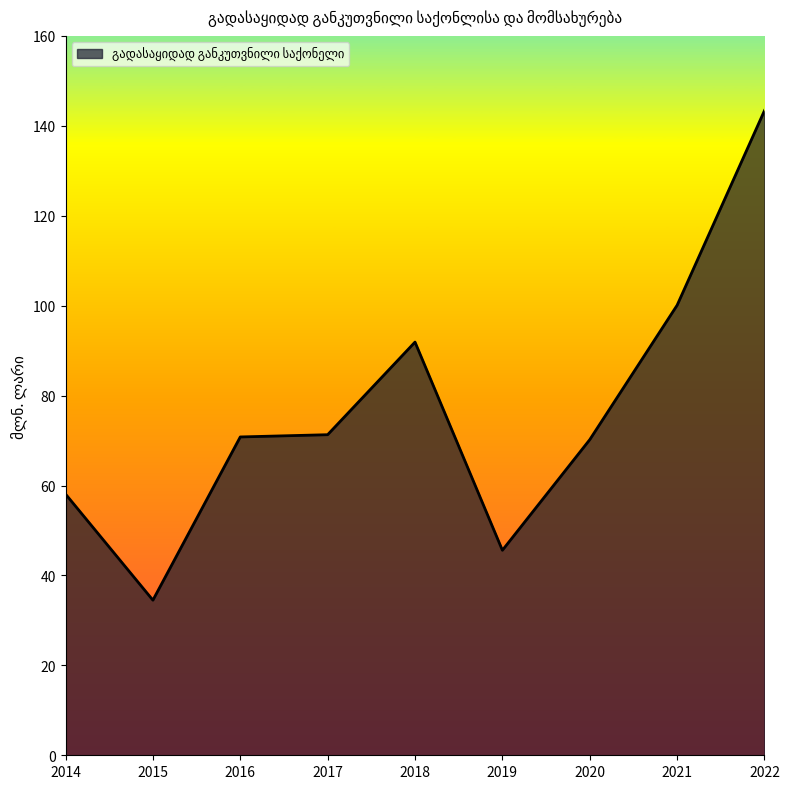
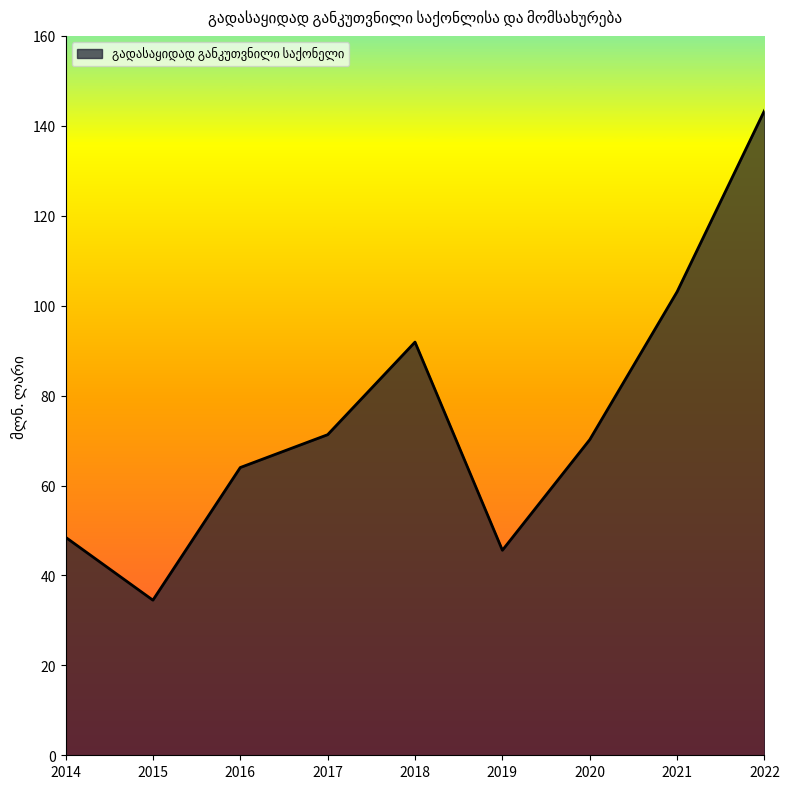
  {
-   "2014": 58,
+   "2014": 49,
    "2015": 35,
-   "2016": 71,
+   "2016": 64,
    "2017": 71,
    "2018": 92,
    "2019": 46,
    "2020": 70,
-   "2021": 100,
+   "2021": 103,
    "2022": 143
  }
